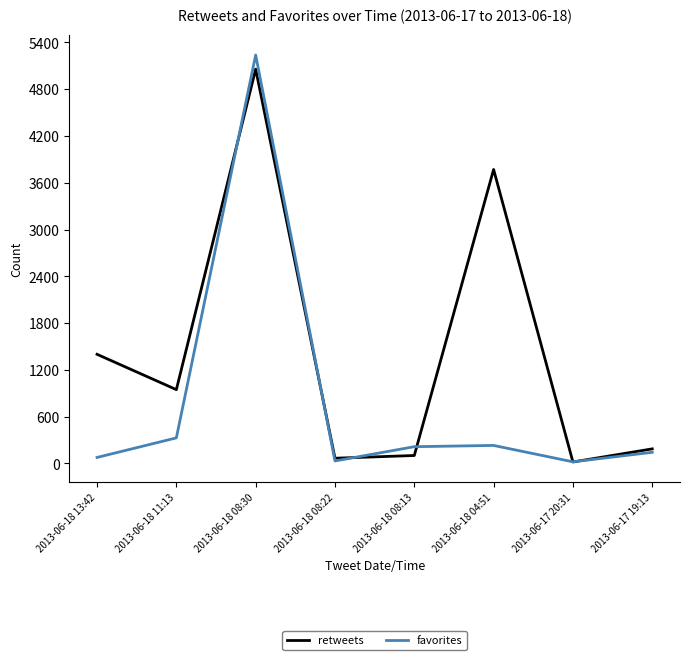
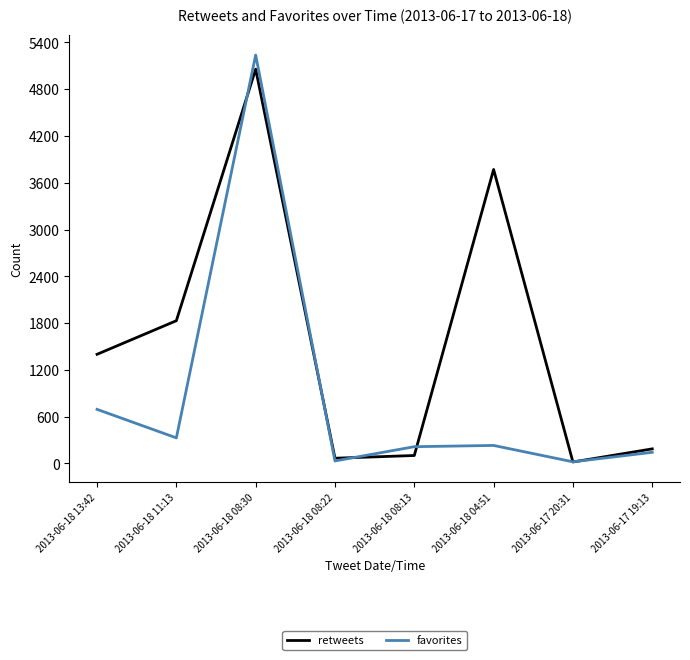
  {
    "retweets": {
      "2013-06-18 13:42": 1400,
-     "2013-06-18 11:13": 900,
+     "2013-06-18 11:13": 1800,
      "2013-06-18 08:30": 5100,
      "2013-06-18 08:22": 100,
      "2013-06-18 08:13": 100,
      "2013-06-18 04:51": 3800,
      "2013-06-17 19:13": 200
    },
    "favorites": {
-     "2013-06-18 13:42": 100,
+     "2013-06-18 13:42": 700,
      "2013-06-18 11:13": 300,
      "2013-06-18 08:30": 5200,
      "2013-06-18 08:22": 0,
      "2013-06-18 08:13": 200,
      "2013-06-18 04:51": 200,
      "2013-06-17 19:13": 100
    }
  }
